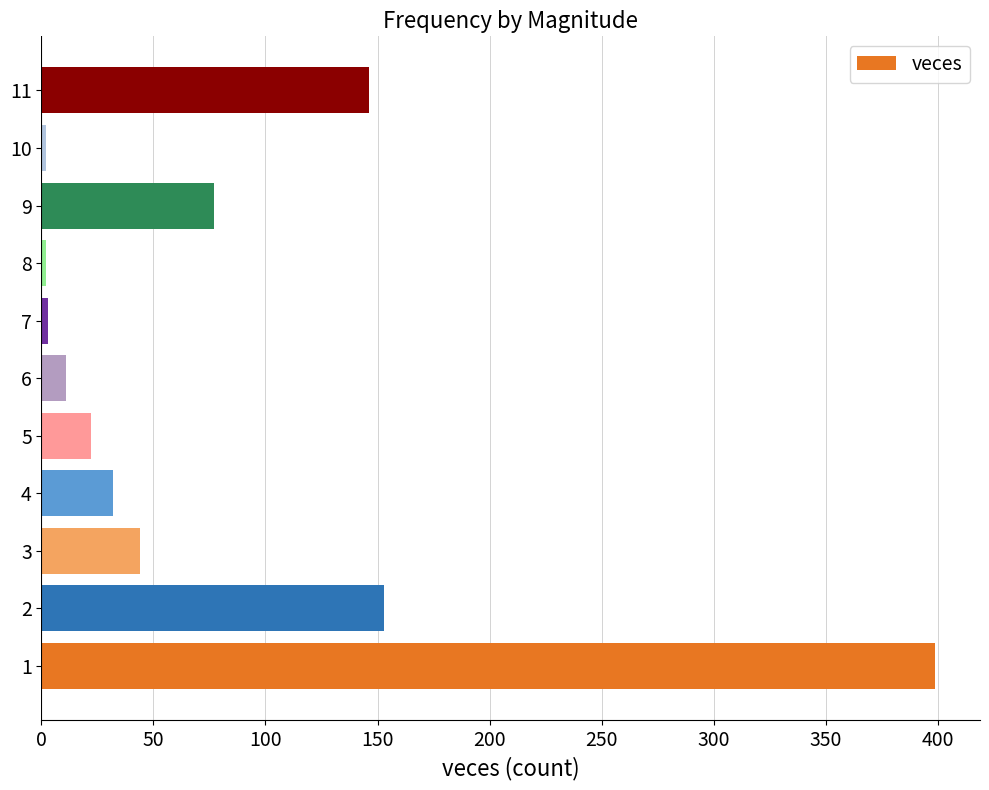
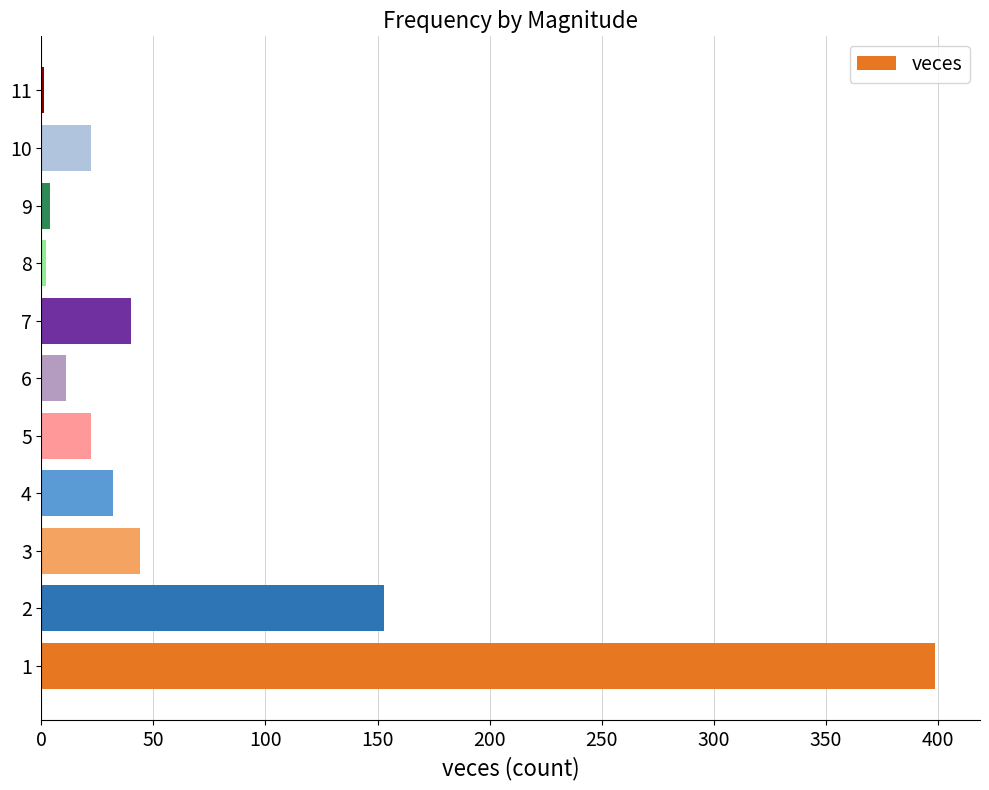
  {
-   "11": 146,
-   "10": 2,
-   "9": 77,
+   "11": 1,
+   "10": 22,
+   "9": 4,
    "8": 2,
-   "7": 3,
+   "7": 40,
    "6": 11,
    "5": 22,
    "4": 32,
    "3": 44,
    "2": 153,
    "1": 399
  }
